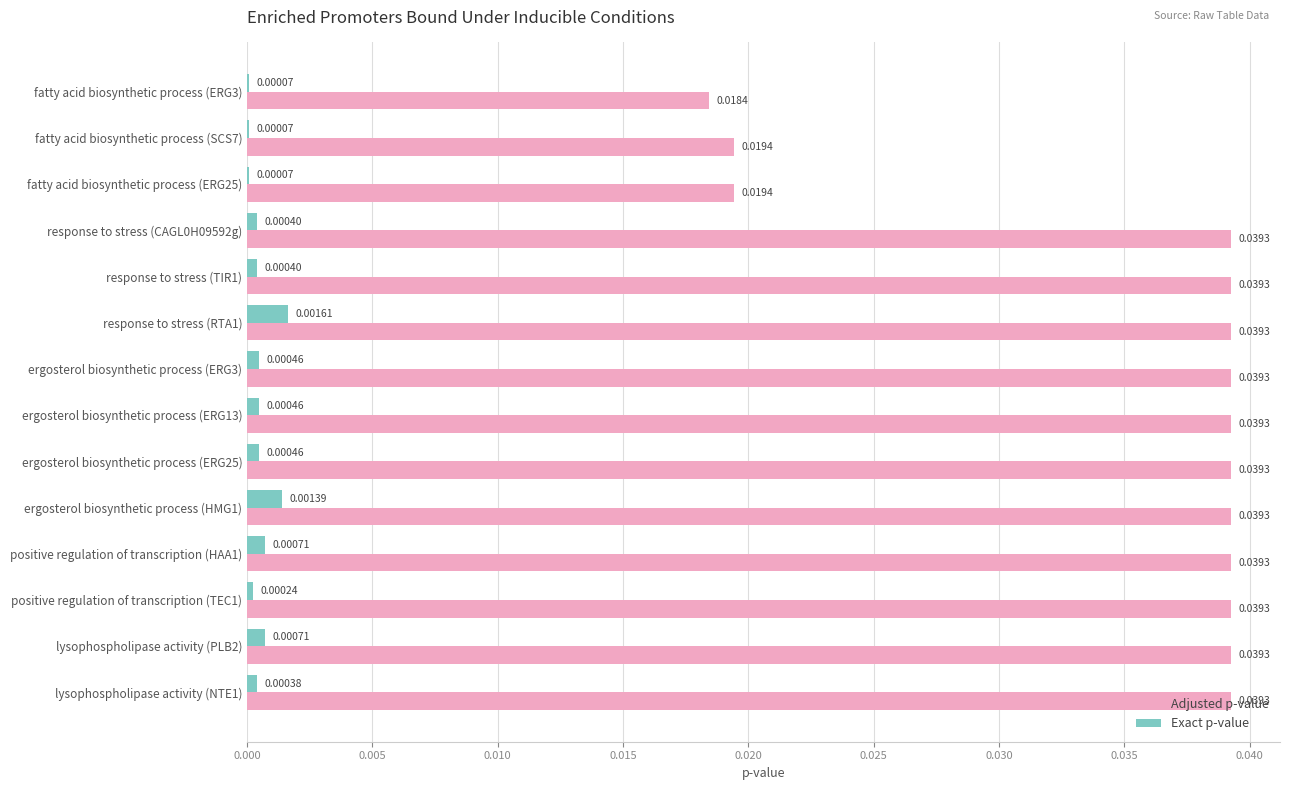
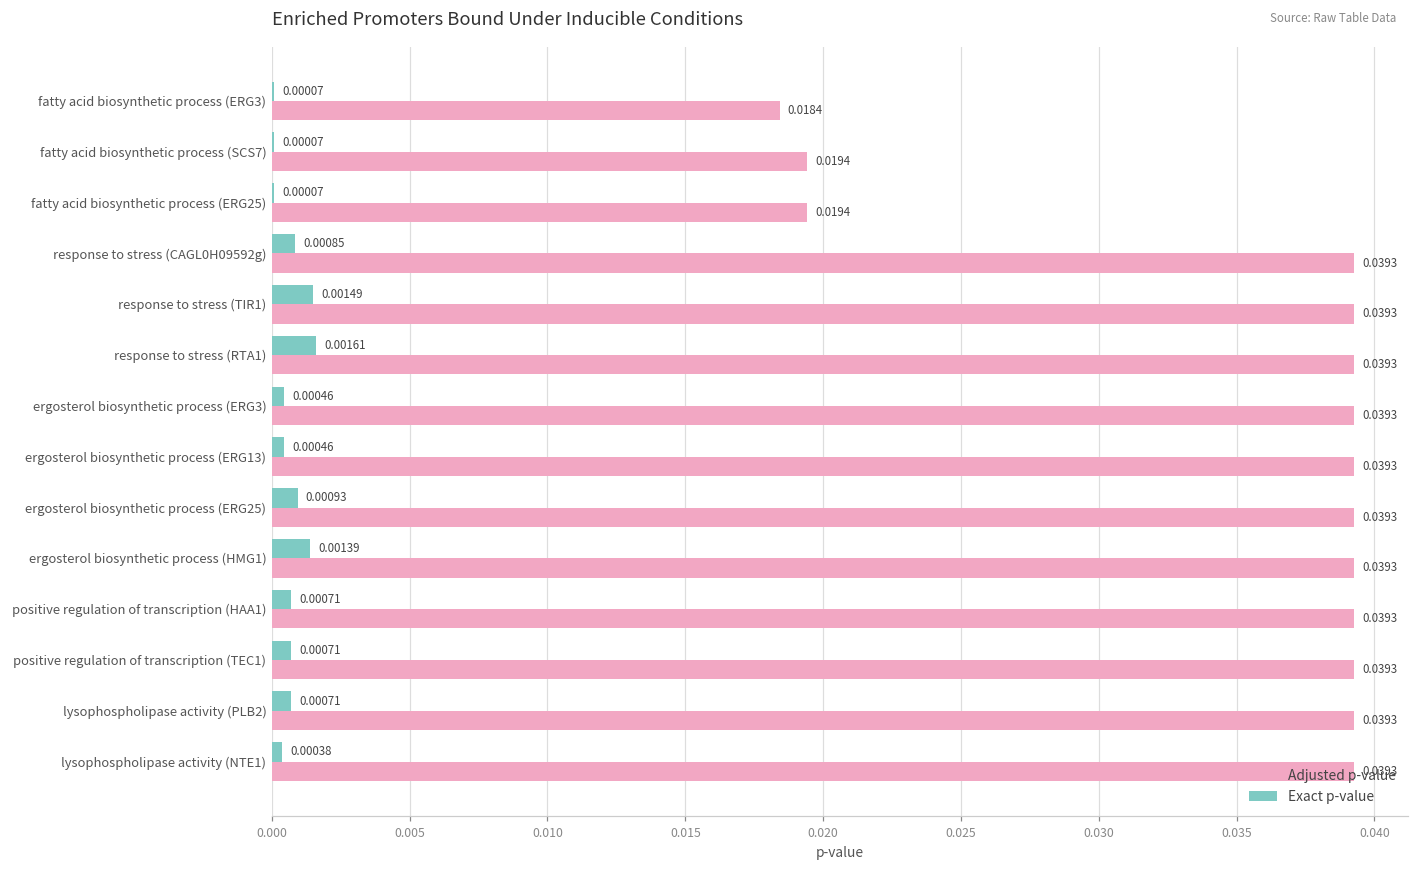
  {
    "Adjusted p-value": {
      "fatty acid biosynthetic process (ERG3)": 0.0184,
      "fatty acid biosynthetic process (SCS7)": 0.0194,
      "fatty acid biosynthetic process (ERG25)": 0.0194,
      "response to stress (CAGL0H09592g)": 0.0393,
      "response to stress (TIR1)": 0.0393,
      "response to stress (RTA1)": 0.0393,
      "ergosterol biosynthetic process (ERG3)": 0.0393,
      "ergosterol biosynthetic process (ERG13)": 0.0393,
      "ergosterol biosynthetic process (ERG25)": 0.0393,
      "ergosterol biosynthetic process (HMG1)": 0.0393,
      "positive regulation of transcription (HAA1)": 0.0393,
      "positive regulation of transcription (TEC1)": 0.0393,
      "lysophospholipase activity (PLB2)": 0.0393,
      "lysophospholipase activity (NTE1)": 0.0393
    },
    "Exact p-value": {
      "fatty acid biosynthetic process (ERG3)": 0.00007,
      "fatty acid biosynthetic process (SCS7)": 0.00007,
      "fatty acid biosynthetic process (ERG25)": 0.00007,
-     "response to stress (CAGL0H09592g)": 0.00040,
-     "response to stress (TIR1)": 0.00040,
+     "response to stress (CAGL0H09592g)": 0.00085,
+     "response to stress (TIR1)": 0.00149,
      "response to stress (RTA1)": 0.00161,
      "ergosterol biosynthetic process (ERG3)": 0.00046,
      "ergosterol biosynthetic process (ERG13)": 0.00046,
-     "ergosterol biosynthetic process (ERG25)": 0.00046,
+     "ergosterol biosynthetic process (ERG25)": 0.00093,
      "ergosterol biosynthetic process (HMG1)": 0.00139,
      "positive regulation of transcription (HAA1)": 0.00071,
-     "positive regulation of transcription (TEC1)": 0.00024,
+     "positive regulation of transcription (TEC1)": 0.00071,
      "lysophospholipase activity (PLB2)": 0.00071,
      "lysophospholipase activity (NTE1)": 0.00038
    }
  }
